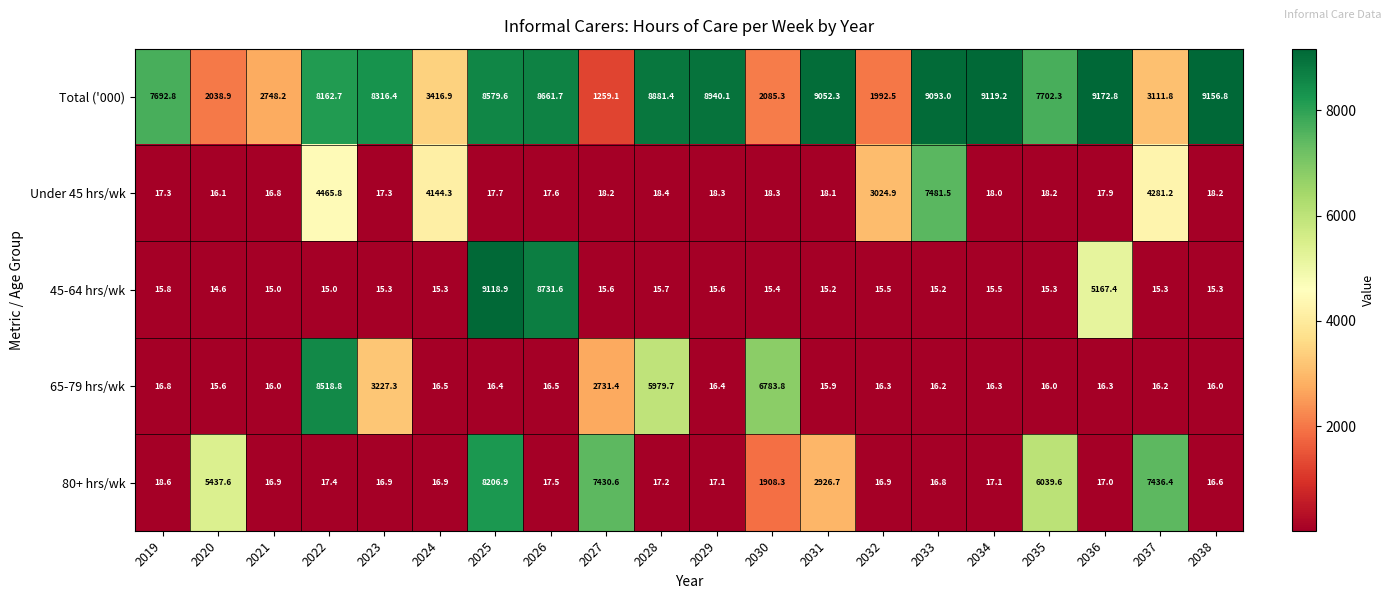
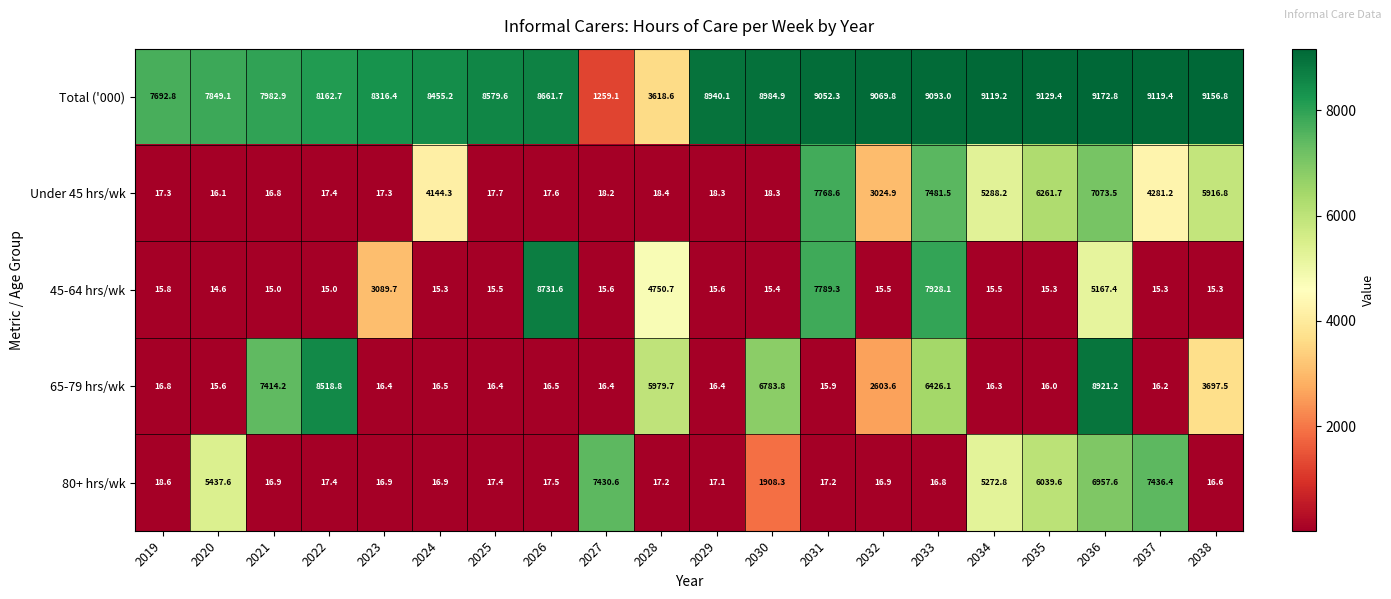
  {
    "Total ('000)": {
      "2019": 7692.8,
-     "2020": 2038.9,
-     "2021": 2748.2,
+     "2020": 7849.1,
+     "2021": 7982.9,
      "2022": 8162.7,
      "2023": 8316.4,
-     "2024": 3416.9,
+     "2024": 8455.2,
      "2025": 8579.6,
      "2026": 8661.7,
      "2027": 1259.1,
-     "2028": 8881.4,
+     "2028": 3618.6,
      "2029": 8940.1,
-     "2030": 2085.3,
+     "2030": 8984.9,
      "2031": 9052.3,
-     "2032": 1992.5,
+     "2032": 9069.8,
      "2033": 9093.0,
      "2034": 9119.2,
-     "2035": 7702.3,
+     "2035": 9129.4,
      "2036": 9172.8,
-     "2037": 3111.8,
+     "2037": 9119.4,
      "2038": 9156.8
    },
    "Under 45 hrs/wk": {
      "2019": 17.3,
      "2020": 16.1,
      "2021": 16.8,
-     "2022": 4465.8,
+     "2022": 17.4,
      "2023": 17.3,
      "2024": 4144.3,
      "2025": 17.7,
      "2026": 17.6,
      "2027": 18.2,
      "2028": 18.4,
      "2029": 18.3,
      "2030": 18.3,
-     "2031": 18.1,
+     "2031": 7768.6,
      "2032": 3024.9,
      "2033": 7481.5,
-     "2034": 18.0,
-     "2035": 18.2,
-     "2036": 17.9,
+     "2034": 5288.2,
+     "2035": 6261.7,
+     "2036": 7073.5,
      "2037": 4281.2,
-     "2038": 18.2
+     "2038": 5916.8
    },
    "45-64 hrs/wk": {
      "2019": 15.8,
      "2020": 14.6,
      "2021": 15.0,
      "2022": 15.0,
-     "2023": 15.3,
+     "2023": 3089.7,
      "2024": 15.3,
-     "2025": 9118.9,
+     "2025": 15.5,
      "2026": 8731.6,
      "2027": 15.6,
-     "2028": 15.7,
+     "2028": 4750.7,
      "2029": 15.6,
      "2030": 15.4,
-     "2031": 15.2,
+     "2031": 7789.3,
      "2032": 15.5,
-     "2033": 15.2,
+     "2033": 7928.1,
      "2034": 15.5,
      "2035": 15.3,
      "2036": 5167.4,
      "2037": 15.3,
      "2038": 15.3
    },
    "65-79 hrs/wk": {
      "2019": 16.8,
      "2020": 15.6,
-     "2021": 16.0,
+     "2021": 7414.2,
      "2022": 8518.8,
-     "2023": 3227.3,
+     "2023": 16.4,
      "2024": 16.5,
      "2025": 16.4,
      "2026": 16.5,
-     "2027": 2731.4,
+     "2027": 16.4,
      "2028": 5979.7,
      "2029": 16.4,
      "2030": 6783.8,
      "2031": 15.9,
-     "2032": 16.3,
-     "2033": 16.2,
+     "2032": 2603.6,
+     "2033": 6426.1,
      "2034": 16.3,
      "2035": 16.0,
-     "2036": 16.3,
+     "2036": 8921.2,
      "2037": 16.2,
-     "2038": 16.0
+     "2038": 3697.5
    },
    "80+ hrs/wk": {
      "2019": 18.6,
      "2020": 5437.6,
      "2021": 16.9,
      "2022": 17.4,
      "2023": 16.9,
      "2024": 16.9,
-     "2025": 8206.9,
+     "2025": 17.4,
      "2026": 17.5,
      "2027": 7430.6,
      "2028": 17.2,
      "2029": 17.1,
      "2030": 1908.3,
-     "2031": 2926.7,
+     "2031": 17.2,
      "2032": 16.9,
      "2033": 16.8,
-     "2034": 17.1,
+     "2034": 5272.8,
      "2035": 6039.6,
-     "2036": 17.0,
+     "2036": 6957.6,
      "2037": 7436.4,
      "2038": 16.6
    }
  }
